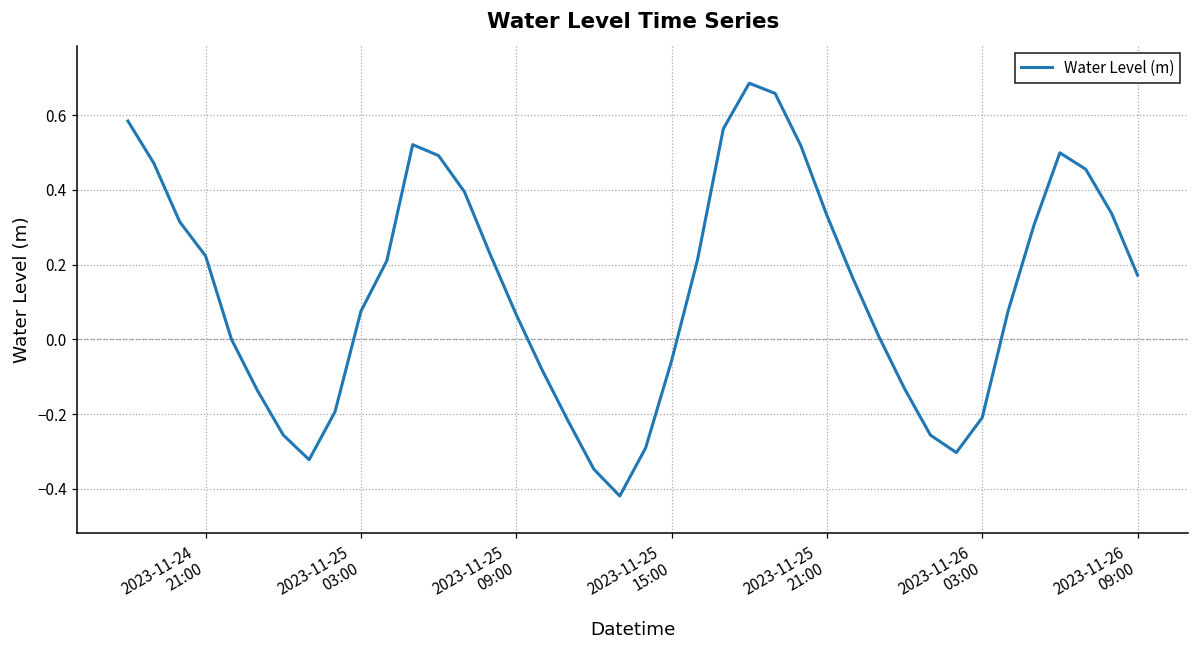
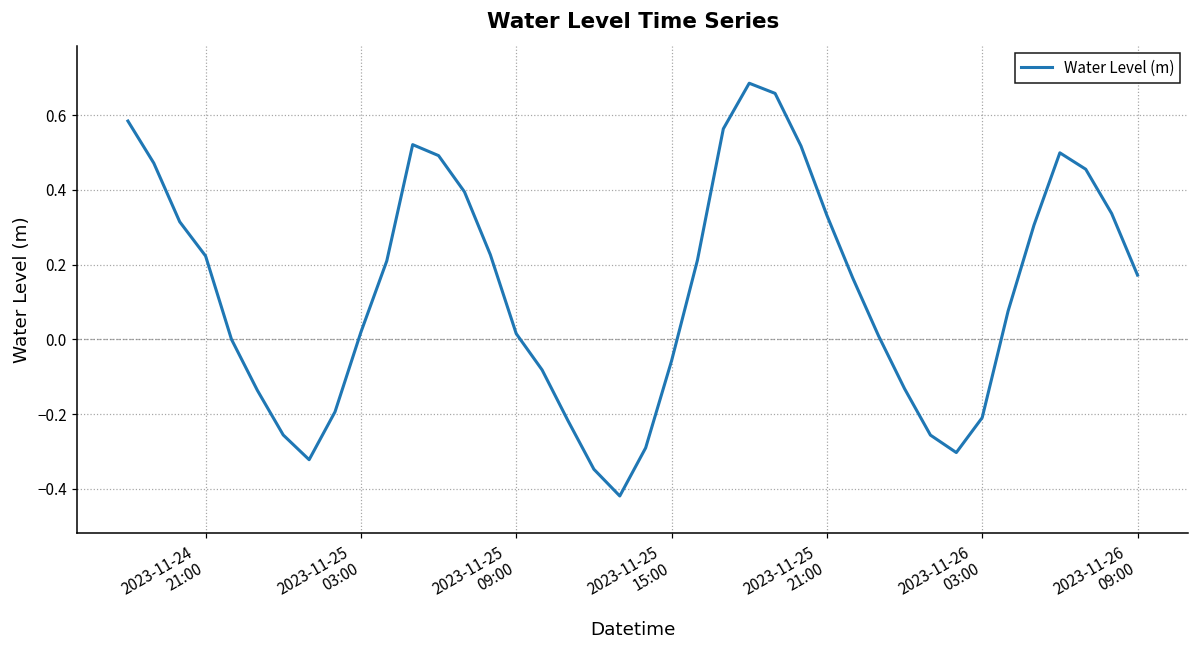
  {
    "2023-11-24 21:00": 0.22,
-   "2023-11-25 03:00": 0.08,
-   "2023-11-25 09:00": 0.07,
+   "2023-11-25 03:00": 0.02,
+   "2023-11-25 09:00": 0.02,
    "2023-11-25 15:00": -0.06,
    "2023-11-25 21:00": 0.33,
    "2023-11-26 03:00": -0.21,
    "2023-11-26 09:00": 0.17
  }
